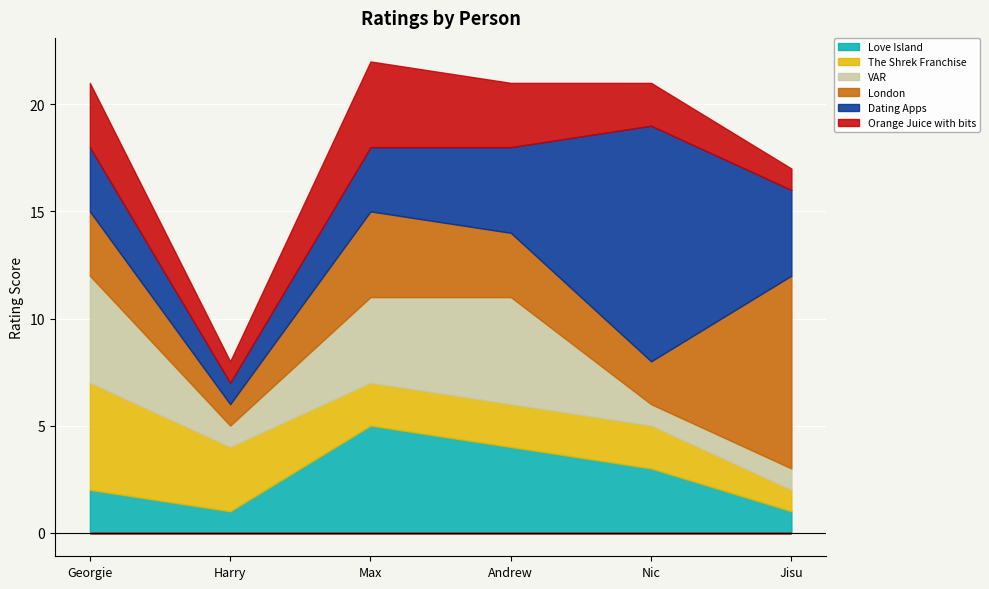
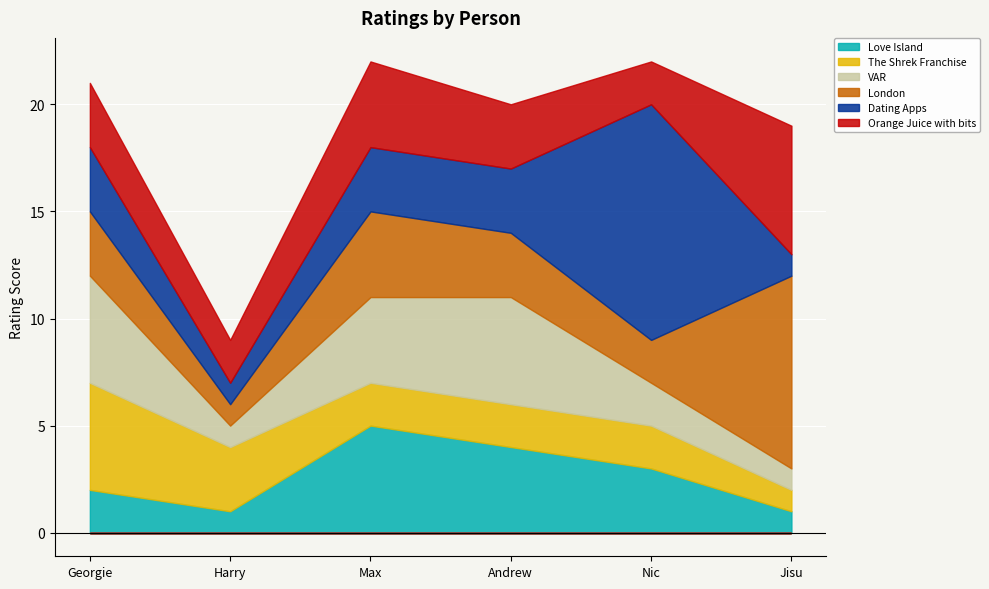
  {
    "The Shrek Franchise": {
      "Georgie": 5,
      "Harry": 3,
      "Max": 2,
      "Andrew": 2,
      "Nic": 2,
      "Jisu": 1
    },
    "VAR": {
      "Georgie": 5,
      "Harry": 1,
      "Max": 4,
      "Andrew": 5,
-     "Nic": 1,
+     "Nic": 2,
      "Jisu": 1
    },
    "London": {
      "Georgie": 3,
      "Harry": 1,
      "Max": 4,
      "Andrew": 3,
      "Nic": 2,
      "Jisu": 9
    },
    "Dating Apps": {
      "Georgie": 3,
      "Harry": 1,
      "Max": 3,
-     "Andrew": 4,
+     "Andrew": 3,
      "Nic": 11,
-     "Jisu": 4
+     "Jisu": 1
    },
    "Orange Juice with bits": {
      "Georgie": 3,
-     "Harry": 1,
+     "Harry": 2,
      "Max": 4,
      "Andrew": 3,
      "Nic": 2,
-     "Jisu": 1
+     "Jisu": 6
    }
  }
